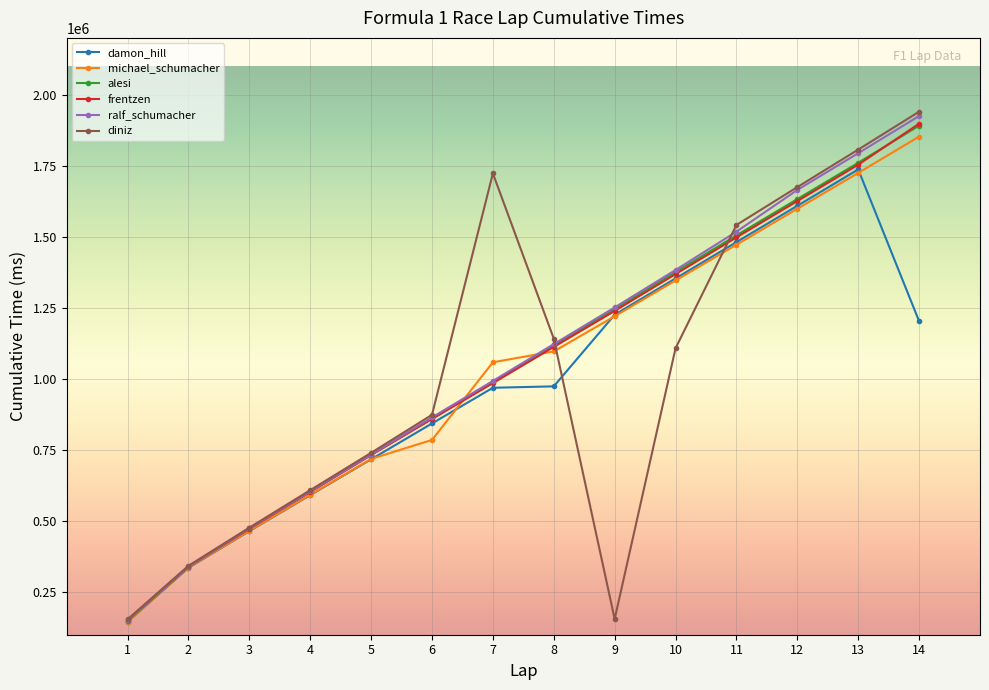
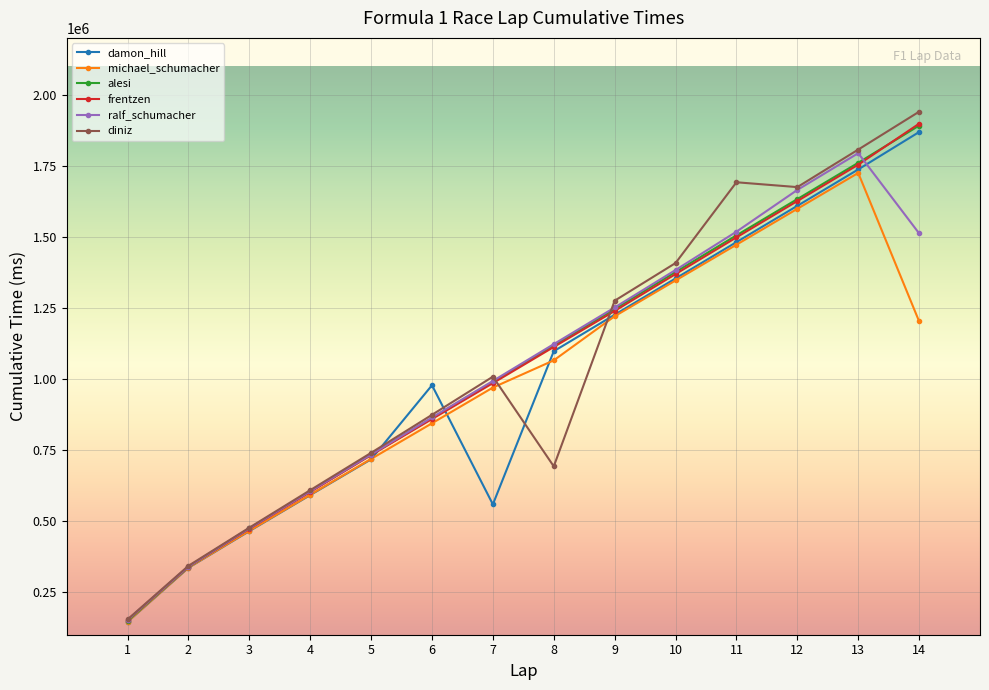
  {
    "damon_hill": {
-     "6": 840000,
-     "7": 970000,
-     "8": 970000,
+     "6": 980000,
+     "7": 560000,
+     "8": 1100000,
      "11": 1480000,
      "12": 1610000,
      "13": 1740000,
-     "14": 1200000
+     "14": 1870000
    },
    "michael_schumacher": {
-     "6": 790000,
-     "7": 1060000,
-     "8": 1100000,
+     "6": 840000,
+     "7": 970000,
+     "8": 1070000,
      "11": 1470000,
      "12": 1600000,
      "13": 1720000,
-     "14": 1850000
+     "14": 1200000
    },
    "ralf_schumacher": {
      "11": 1520000,
      "12": 1670000,
      "13": 1790000,
-     "14": 1930000
+     "14": 1510000
    },
    "diniz": {
      "6": 870000,
-     "7": 1720000,
-     "8": 1140000,
-     "9": 160000,
-     "10": 1110000,
-     "11": 1540000,
+     "7": 1010000,
+     "8": 690000,
+     "9": 1280000,
+     "10": 1410000,
+     "11": 1690000,
      "12": 1670000,
      "13": 1810000,
      "14": 1940000
    }
  }
